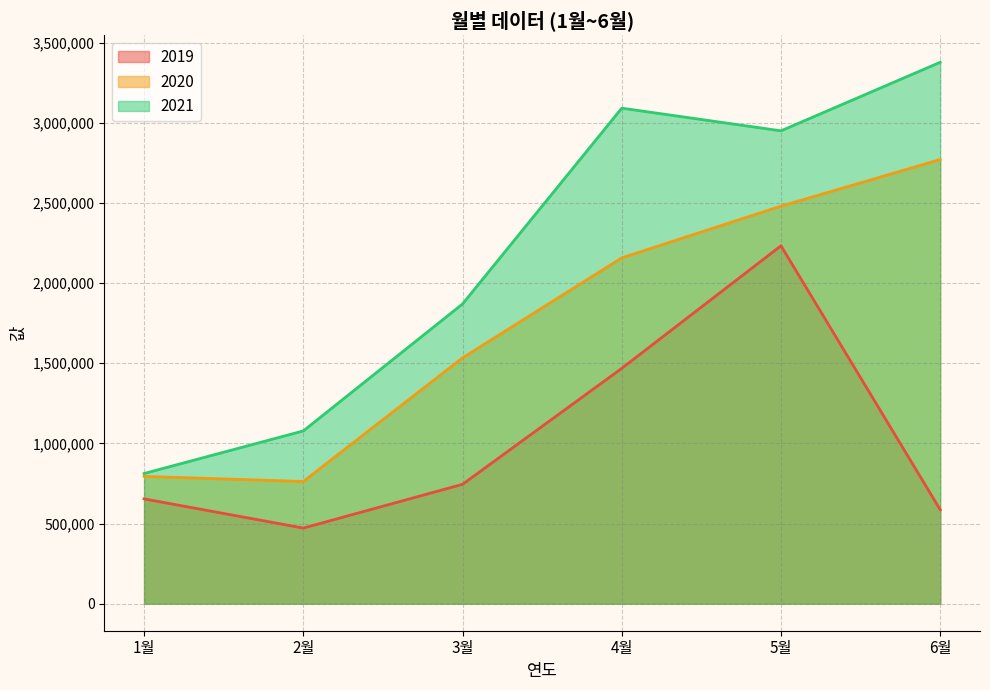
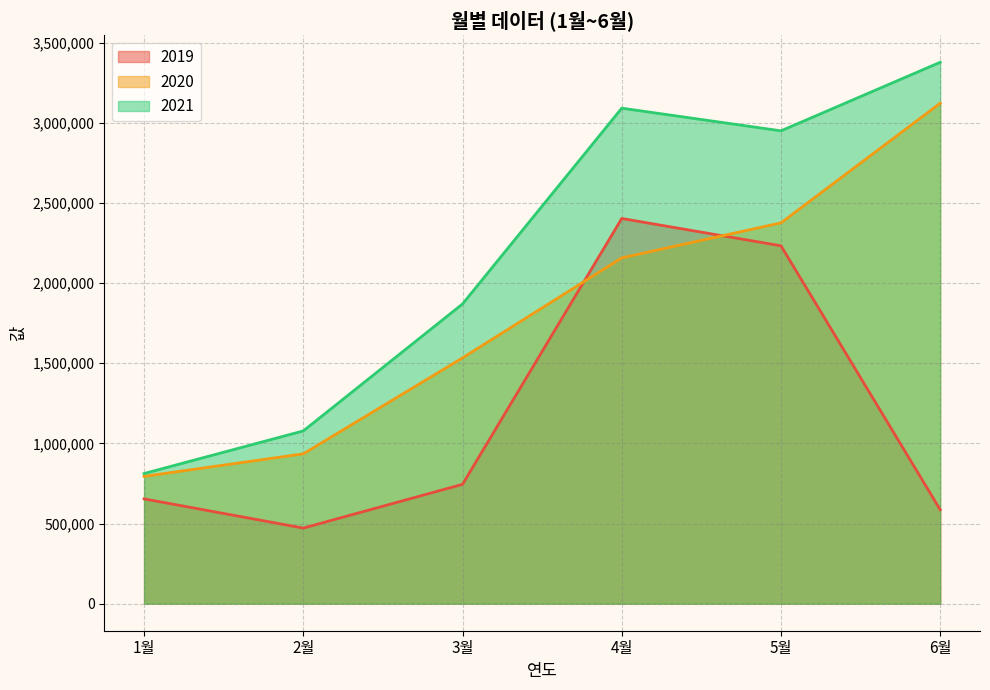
  {
    "2019": {
      "1월": "650,000",
      "2월": "470,000",
      "3월": "740,000",
-     "4월": "1,470,000",
+     "4월": "2,400,000",
      "5월": "2,230,000",
      "6월": "590,000"
    },
    "2020": {
      "1월": "790,000",
-     "2월": "760,000",
+     "2월": "930,000",
      "3월": "1,530,000",
      "4월": "2,160,000",
-     "5월": "2,480,000",
-     "6월": "2,770,000"
+     "5월": "2,380,000",
+     "6월": "3,120,000"
    },
    "2021": {
      "1월": "810,000",
      "2월": "1,080,000",
      "3월": "1,870,000",
      "4월": "3,090,000",
      "5월": "2,950,000",
      "6월": "3,380,000"
    }
  }
